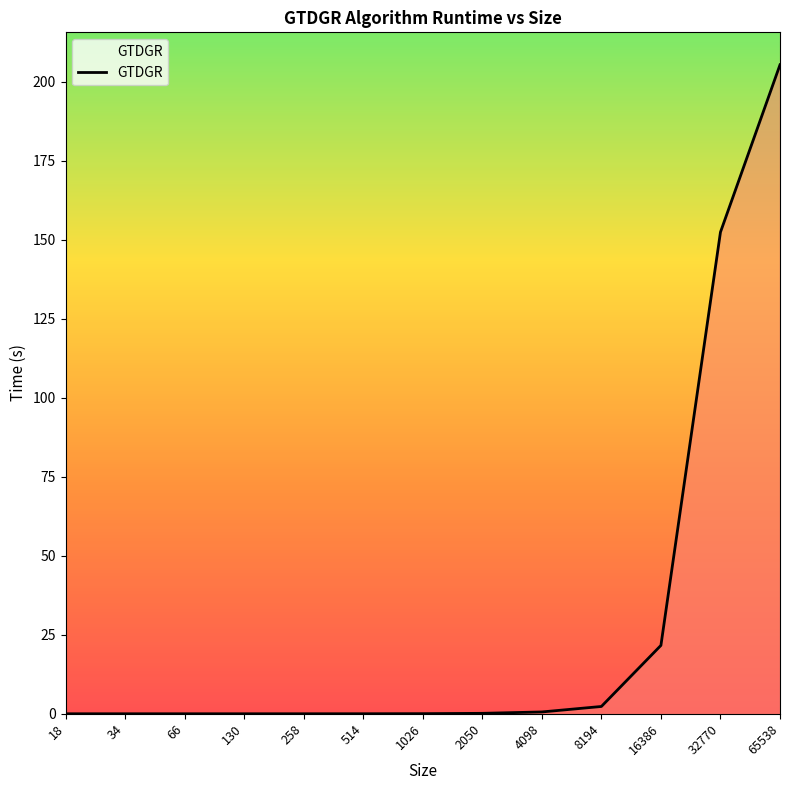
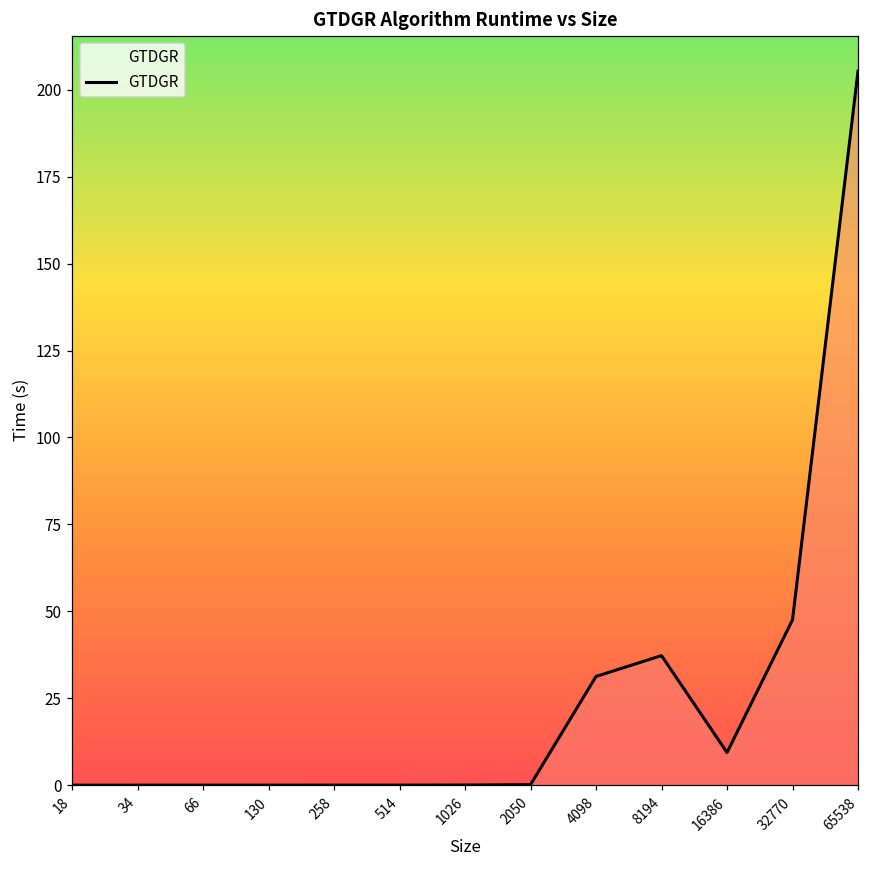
  {
    "18": 0,
    "34": 0,
    "66": 0,
    "130": 0,
    "258": 0,
    "514": 0,
    "1026": 0,
    "2050": 0,
-   "4098": 1,
-   "8194": 2,
-   "16386": 22,
-   "32770": 152,
+   "4098": 31,
+   "8194": 37,
+   "16386": 9,
+   "32770": 48,
    "65538": 205
  }
